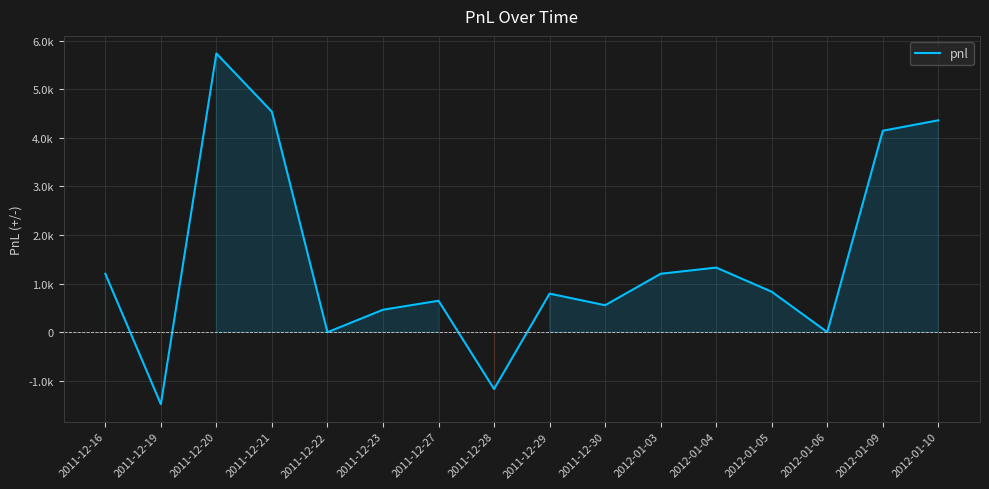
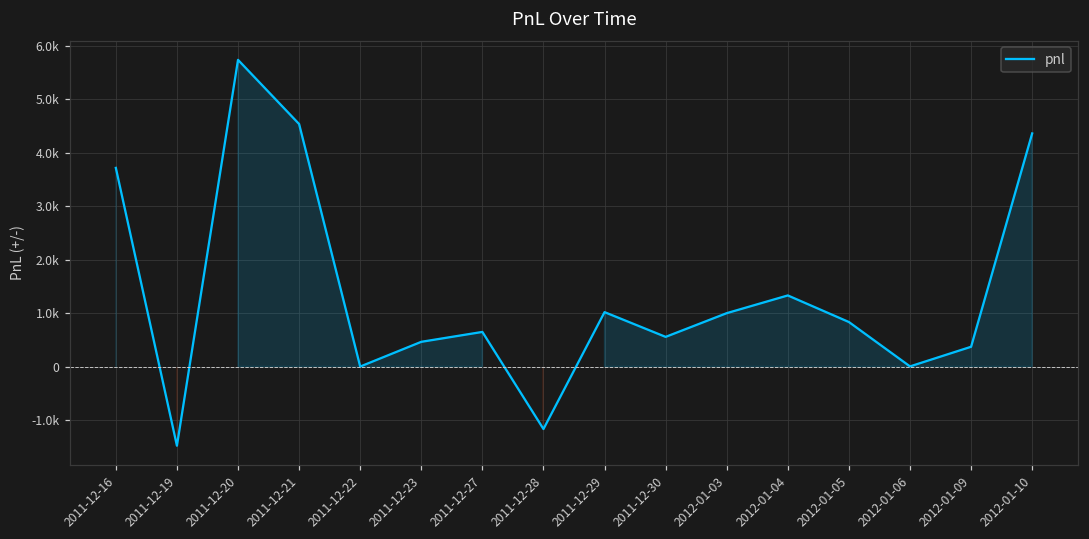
  {
-   "2011-12-16": 1200,
+   "2011-12-16": 3700,
    "2011-12-19": -1500,
    "2011-12-20": 5700,
    "2011-12-21": 4500,
    "2011-12-22": 0,
    "2011-12-23": 500,
    "2011-12-27": 600,
    "2011-12-28": -1200,
-   "2011-12-29": 800,
+   "2011-12-29": 1000,
    "2011-12-30": 600,
-   "2012-01-03": 1200,
+   "2012-01-03": 1000,
    "2012-01-04": 1300,
    "2012-01-05": 800,
    "2012-01-06": 0,
-   "2012-01-09": 4100,
+   "2012-01-09": 400,
    "2012-01-10": 4400
  }
